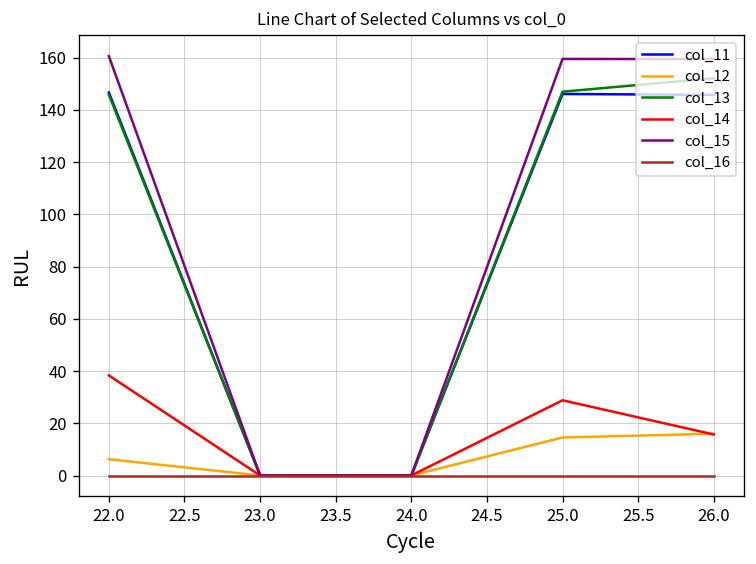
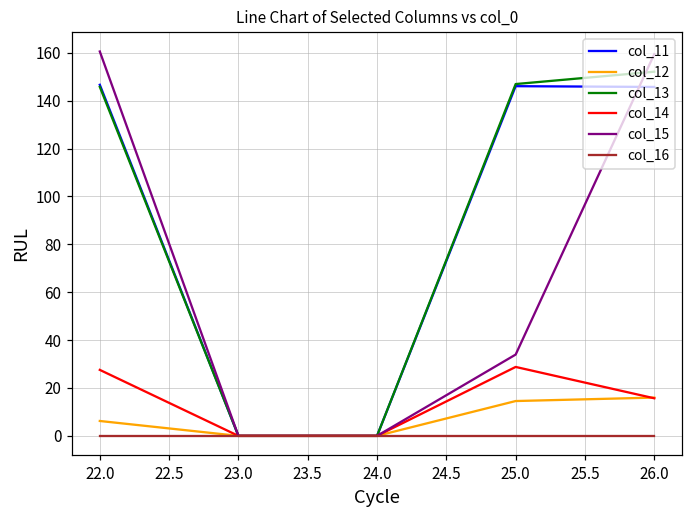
  {
    "col_12": {
      "22.0": 6,
      "25.0": 15
    },
    "col_14": {
-     "22.0": 38,
+     "22.0": 28,
      "25.0": 29
    },
    "col_15": {
      "22.0": 161,
-     "25.0": 159
+     "25.0": 34
    },
    "col_16": {
      "22.0": 0,
      "25.0": 0,
      "26.0": 0
    }
  }
